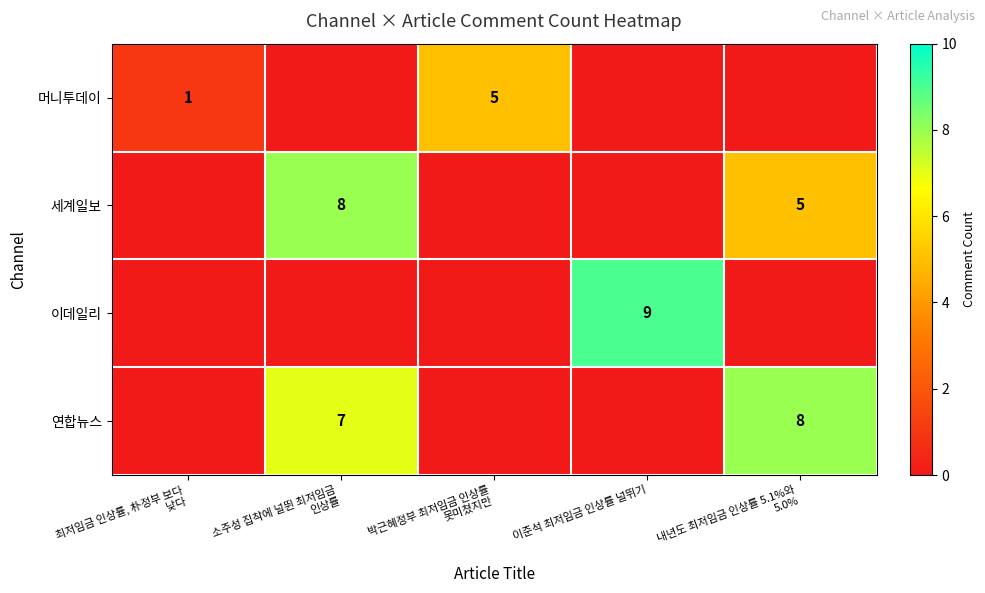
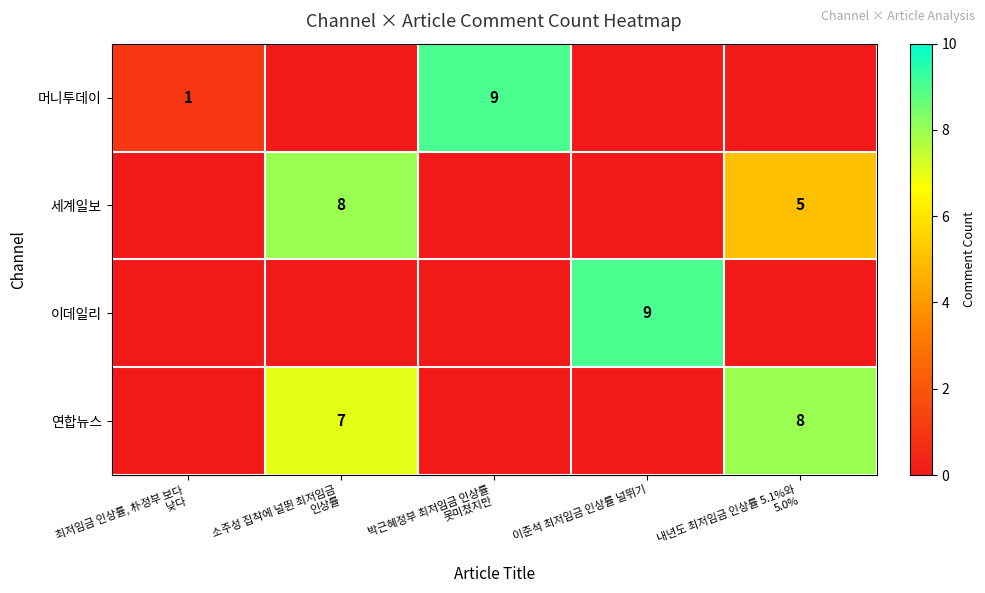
  {
    "머니투데이": {
      "최저임금 인상률, 朴정부 보다 낮다": 1,
-     "박근혜정부 최저임금 인상률 못미쳤지만": 5
+     "박근혜정부 최저임금 인상률 못미쳤지만": 9
    },
    "세계일보": {
      "소주성 집착에 널뛴 최저임금 인상률": 8,
      "내년도 최저임금 인상률 5.1%와 5.0%": 5
    },
    "이데일리": {
      "이준석 최저임금 인상률 널뛰기": 9
    },
    "연합뉴스": {
      "소주성 집착에 널뛴 최저임금 인상률": 7,
      "내년도 최저임금 인상률 5.1%와 5.0%": 8
    }
  }
